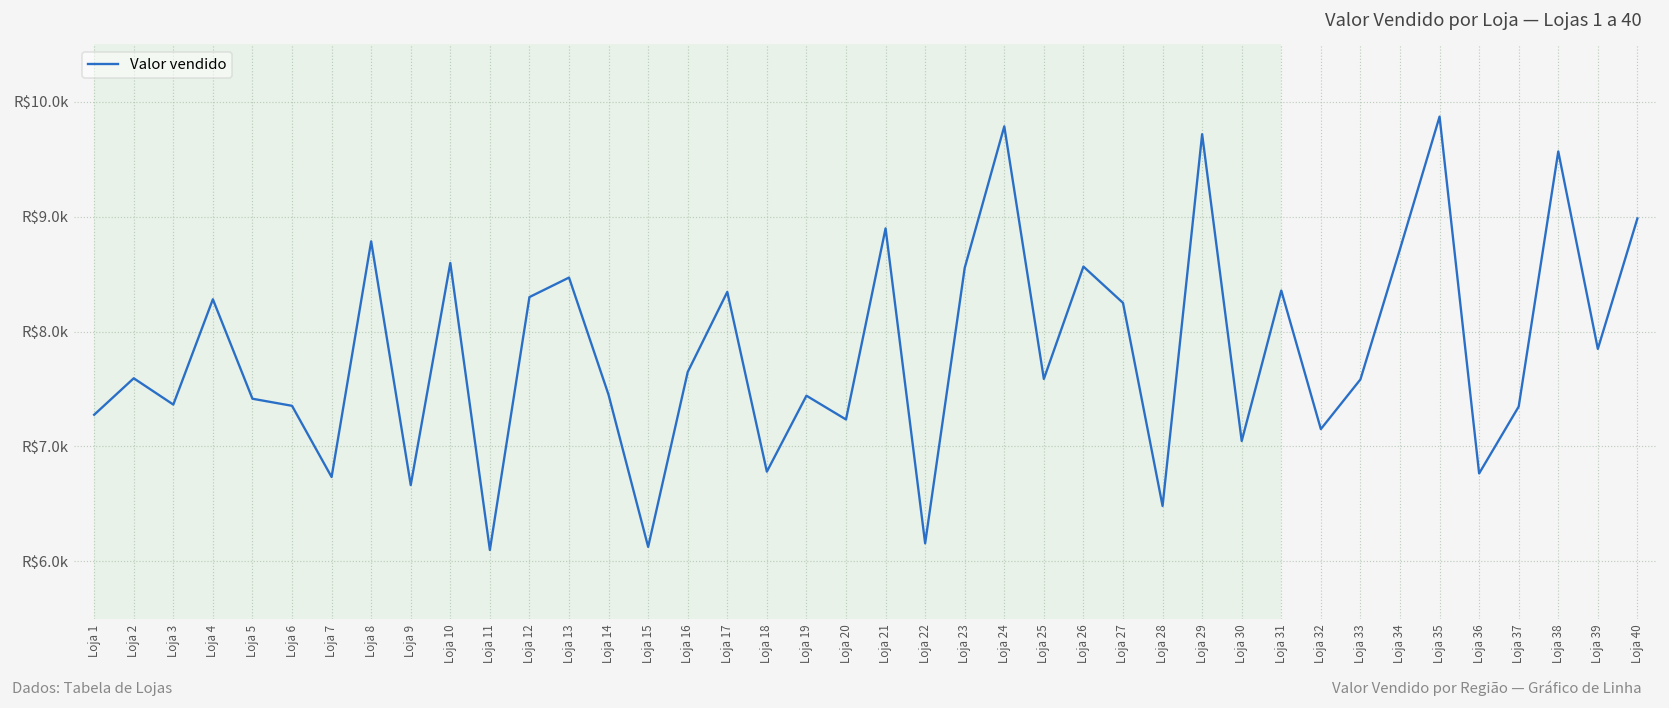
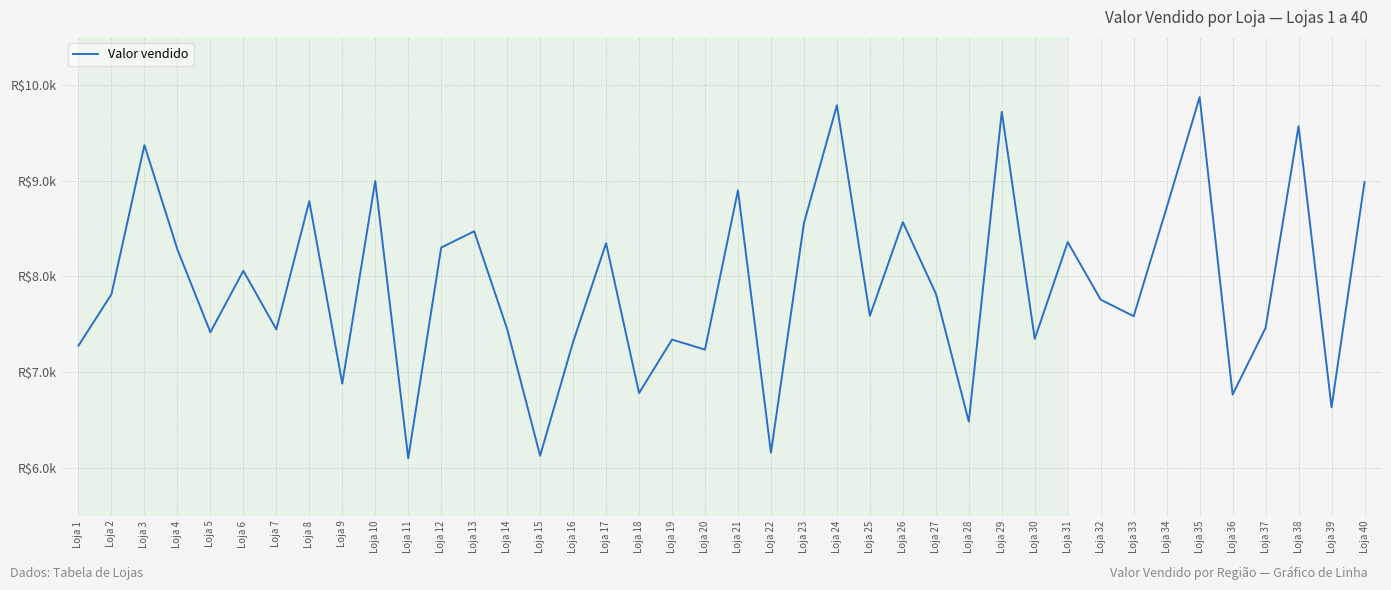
  {
    "Loja 1": "R$7300",
-   "Loja 2": "R$7600",
-   "Loja 3": "R$7400",
+   "Loja 2": "R$7800",
+   "Loja 3": "R$9400",
    "Loja 4": "R$8300",
    "Loja 5": "R$7400",
-   "Loja 6": "R$7400",
-   "Loja 7": "R$6700",
+   "Loja 6": "R$8100",
+   "Loja 7": "R$7400",
    "Loja 8": "R$8800",
-   "Loja 9": "R$6700",
-   "Loja 10": "R$8600",
+   "Loja 9": "R$6900",
+   "Loja 10": "R$9000",
    "Loja 11": "R$6100",
    "Loja 12": "R$8300",
    "Loja 13": "R$8500",
    "Loja 14": "R$7400",
    "Loja 15": "R$6100",
-   "Loja 16": "R$7600",
+   "Loja 16": "R$7300",
    "Loja 17": "R$8300",
    "Loja 18": "R$6800",
-   "Loja 19": "R$7400",
+   "Loja 19": "R$7300",
    "Loja 20": "R$7200",
    "Loja 21": "R$8900",
    "Loja 22": "R$6200",
    "Loja 23": "R$8600",
    "Loja 24": "R$9800",
    "Loja 25": "R$7600",
    "Loja 26": "R$8600",
-   "Loja 27": "R$8200",
+   "Loja 27": "R$7800",
    "Loja 28": "R$6500",
    "Loja 29": "R$9700",
-   "Loja 30": "R$7000",
+   "Loja 30": "R$7300",
    "Loja 31": "R$8400",
-   "Loja 32": "R$7200",
+   "Loja 32": "R$7800",
    "Loja 33": "R$7600",
    "Loja 34": "R$8700",
    "Loja 35": "R$9900",
    "Loja 36": "R$6800",
-   "Loja 37": "R$7300",
+   "Loja 37": "R$7500",
    "Loja 38": "R$9600",
-   "Loja 39": "R$7800",
+   "Loja 39": "R$6600",
    "Loja 40": "R$9000"
  }
